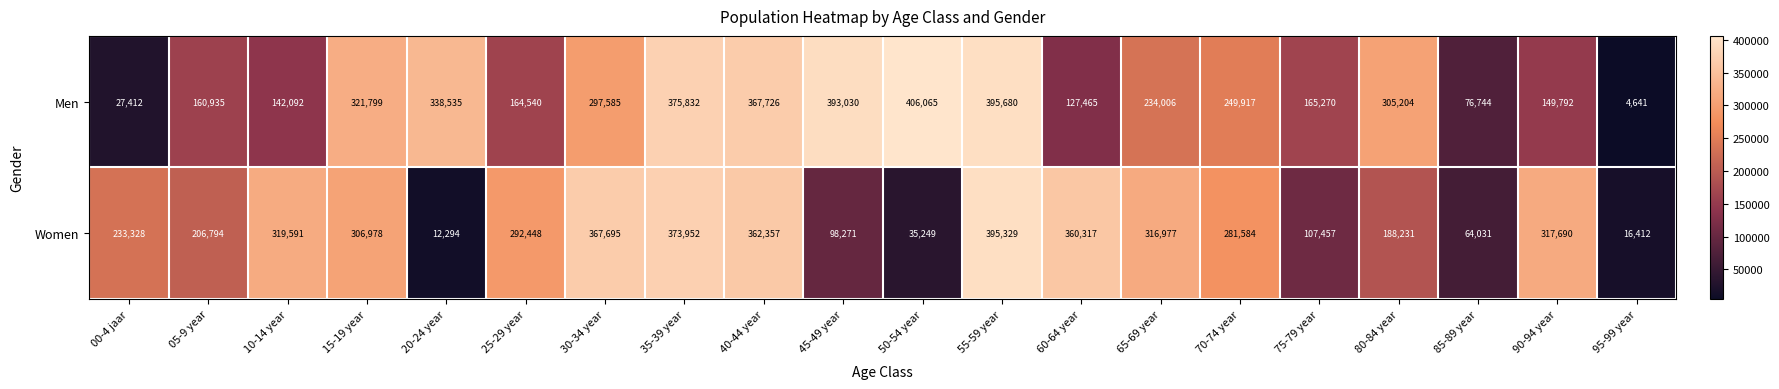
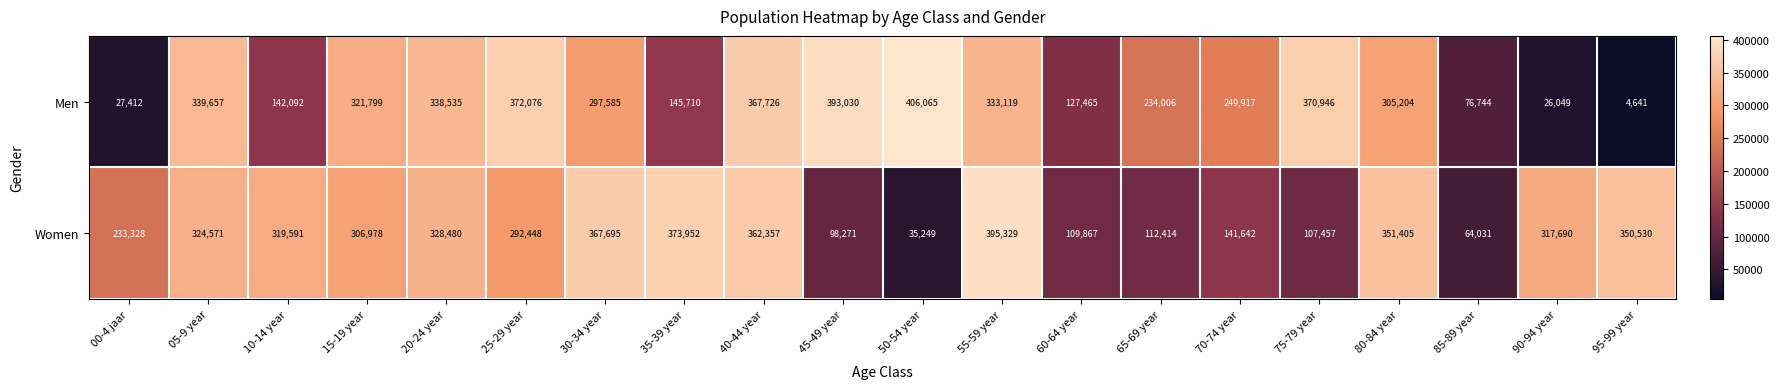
  {
    "Men": {
      "00-4 jaar": "27,412",
-     "05-9 year": "160,935",
+     "05-9 year": "339,657",
      "10-14 year": "142,092",
      "15-19 year": "321,799",
      "20-24 year": "338,535",
-     "25-29 year": "164,540",
+     "25-29 year": "372,076",
      "30-34 year": "297,585",
-     "35-39 year": "375,832",
+     "35-39 year": "145,710",
      "40-44 year": "367,726",
      "45-49 year": "393,030",
      "50-54 year": "406,065",
-     "55-59 year": "395,680",
+     "55-59 year": "333,119",
      "60-64 year": "127,465",
      "65-69 year": "234,006",
      "70-74 year": "249,917",
-     "75-79 year": "165,270",
+     "75-79 year": "370,946",
      "80-84 year": "305,204",
      "85-89 year": "76,744",
-     "90-94 year": "149,792",
+     "90-94 year": "26,049",
      "95-99 year": "4,641"
    },
    "Women": {
      "00-4 jaar": "233,328",
-     "05-9 year": "206,794",
+     "05-9 year": "324,571",
      "10-14 year": "319,591",
      "15-19 year": "306,978",
-     "20-24 year": "12,294",
+     "20-24 year": "328,480",
      "25-29 year": "292,448",
      "30-34 year": "367,695",
      "35-39 year": "373,952",
      "40-44 year": "362,357",
      "45-49 year": "98,271",
      "50-54 year": "35,249",
      "55-59 year": "395,329",
-     "60-64 year": "360,317",
-     "65-69 year": "316,977",
-     "70-74 year": "281,584",
+     "60-64 year": "109,867",
+     "65-69 year": "112,414",
+     "70-74 year": "141,642",
      "75-79 year": "107,457",
-     "80-84 year": "188,231",
+     "80-84 year": "351,405",
      "85-89 year": "64,031",
      "90-94 year": "317,690",
-     "95-99 year": "16,412"
+     "95-99 year": "350,530"
    }
  }
